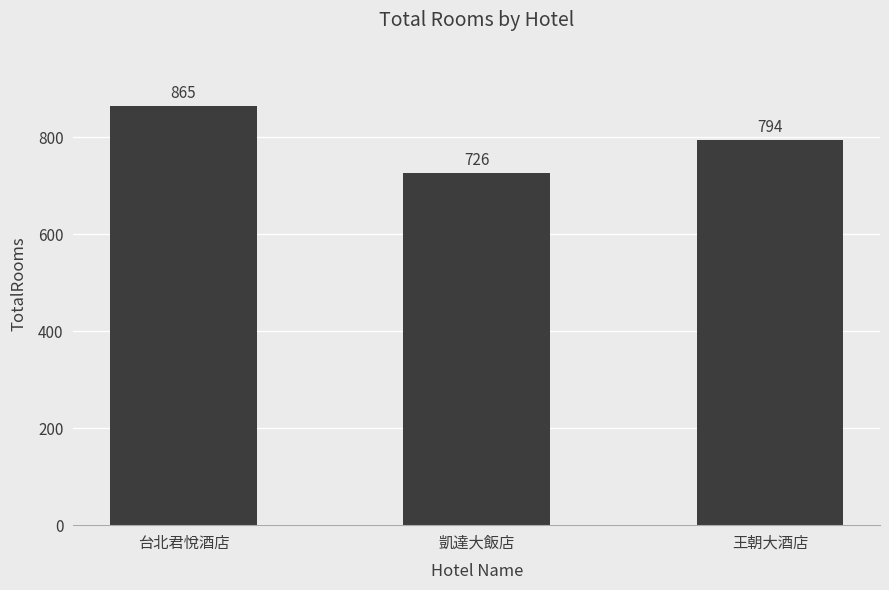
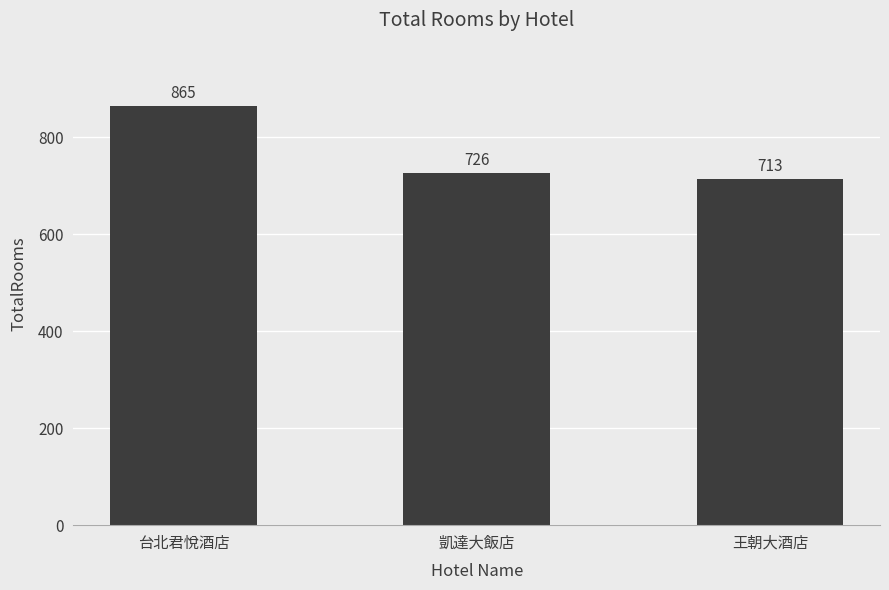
  {
    "台北君悅酒店": 865,
    "凱達大飯店": 726,
-   "王朝大酒店": 794
+   "王朝大酒店": 713
  }
